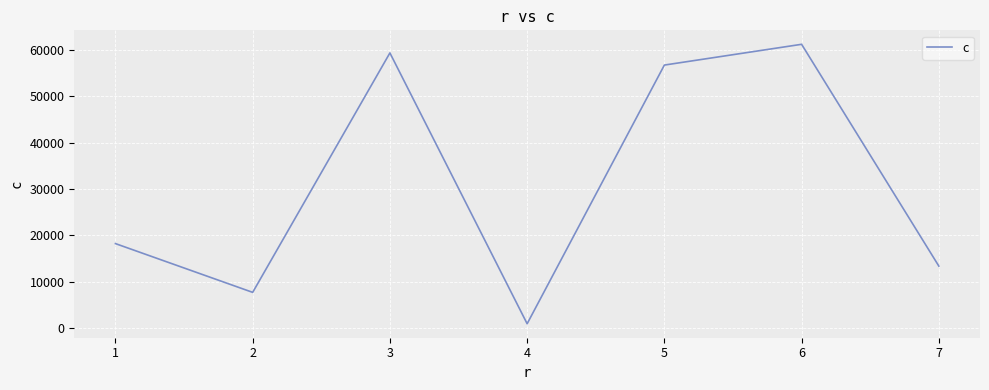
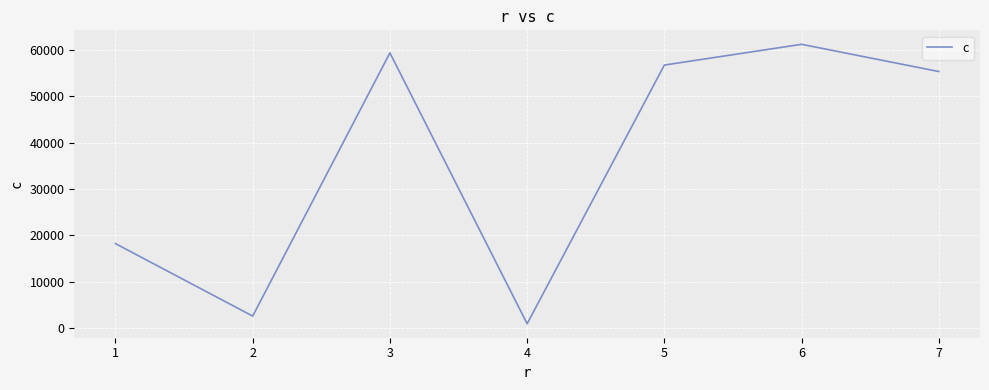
  {
    "1": 18000,
-   "2": 8000,
+   "2": 3000,
    "3": 59000,
    "4": 1000,
    "5": 57000,
    "6": 61000,
-   "7": 13000
+   "7": 55000
  }
